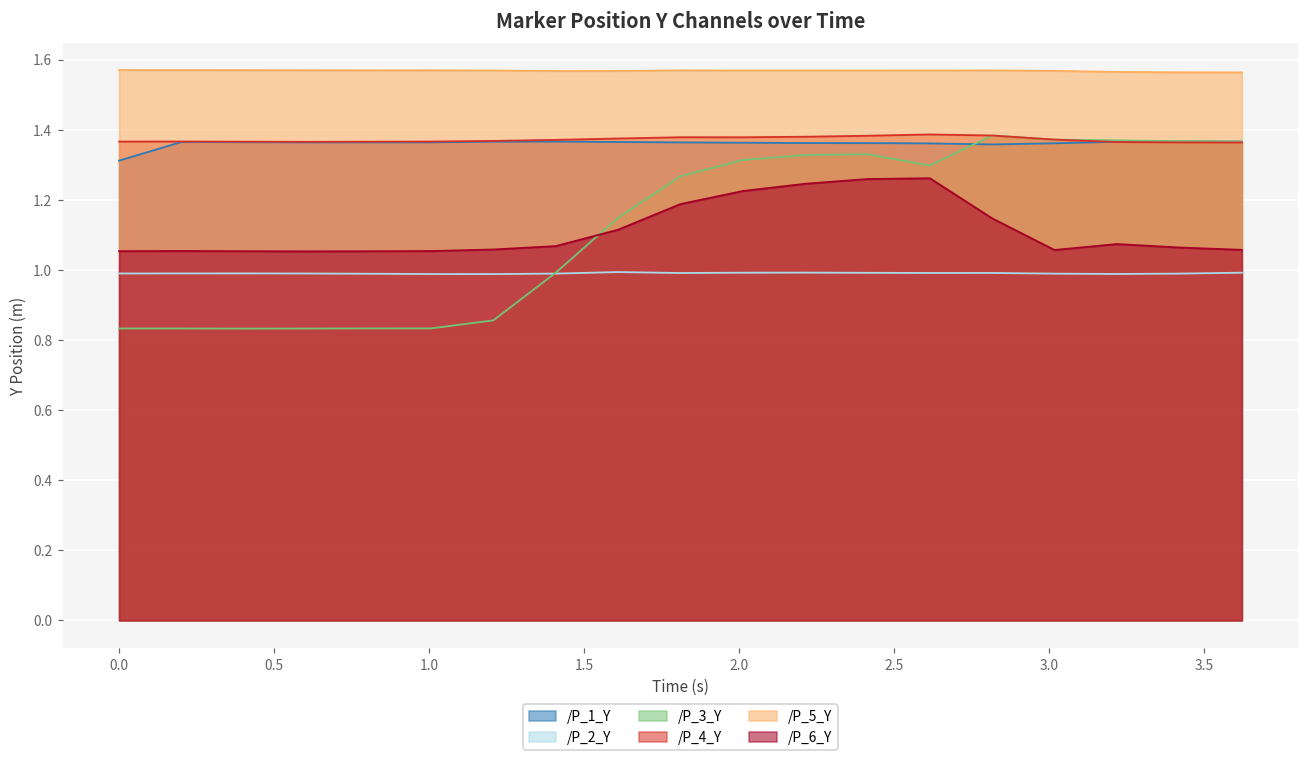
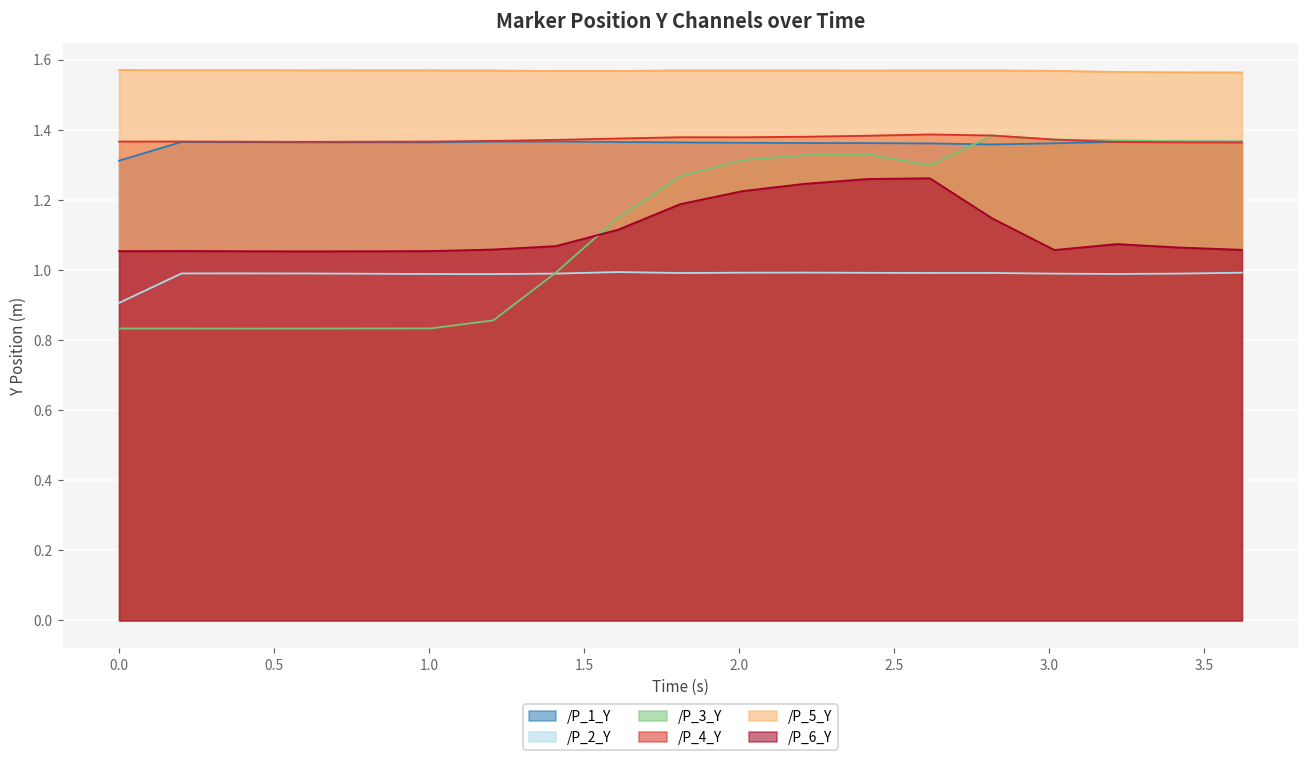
  {
    "/P_1_Y": {
      "0.0": 1.31
    },
    "/P_2_Y": {
-     "0.0": 0.99
+     "0.0": 0.91
    },
    "/P_3_Y": {
      "0.0": 0.83
    },
    "/P_5_Y": {
      "0.0": 1.57
    }
  }
